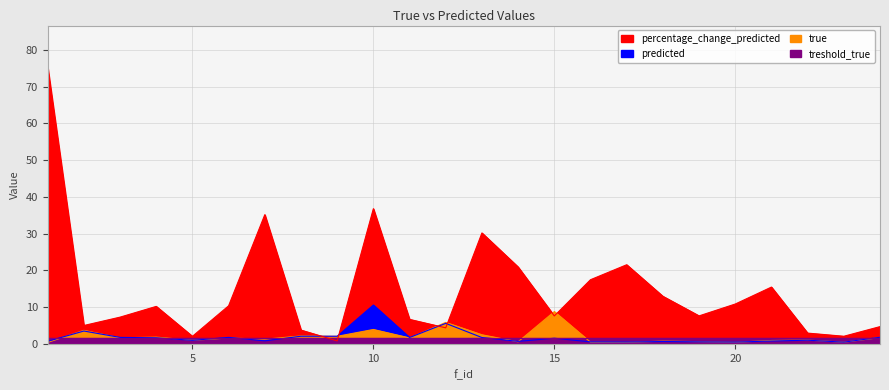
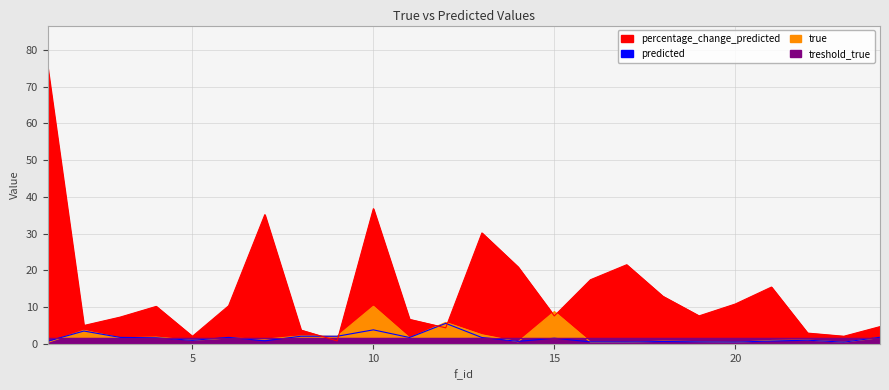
  {
    "percentage_change_predicted": {
      "10": 37,
      "15": 8,
      "20": 11
    },
    "predicted": {
-     "10": 11
+     "10": 4
    },
    "true": {
-     "10": 4,
+     "10": 10,
      "15": 9
    },
    "treshold_true": {
      "10": 1,
      "20": 1
    }
  }
